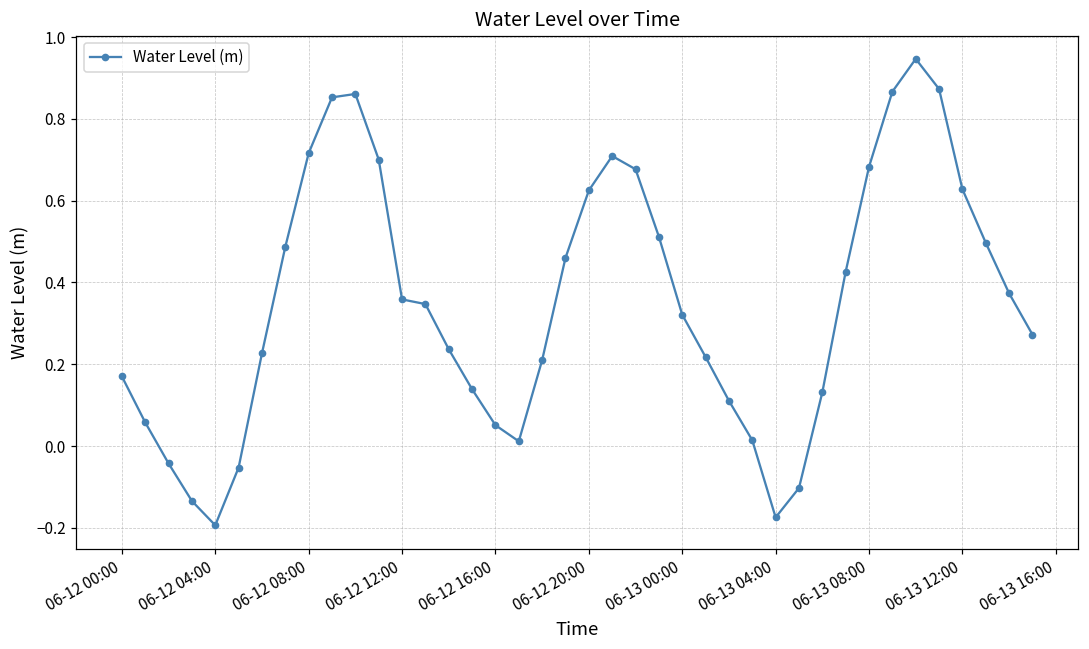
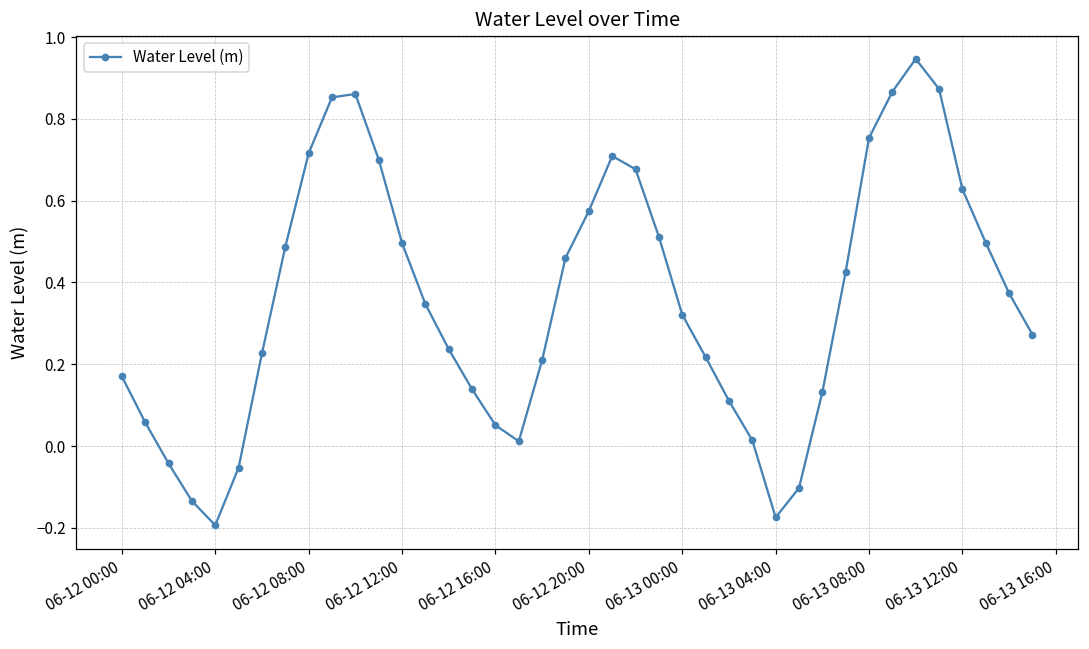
  {
    "06-12 00:00": 0.17,
    "06-12 04:00": -0.19,
    "06-12 08:00": 0.72,
-   "06-12 12:00": 0.36,
+   "06-12 12:00": 0.50,
    "06-12 16:00": 0.05,
-   "06-12 20:00": 0.63,
+   "06-12 20:00": 0.57,
    "06-13 00:00": 0.32,
    "06-13 04:00": -0.17,
-   "06-13 08:00": 0.68,
+   "06-13 08:00": 0.75,
    "06-13 12:00": 0.63
  }
